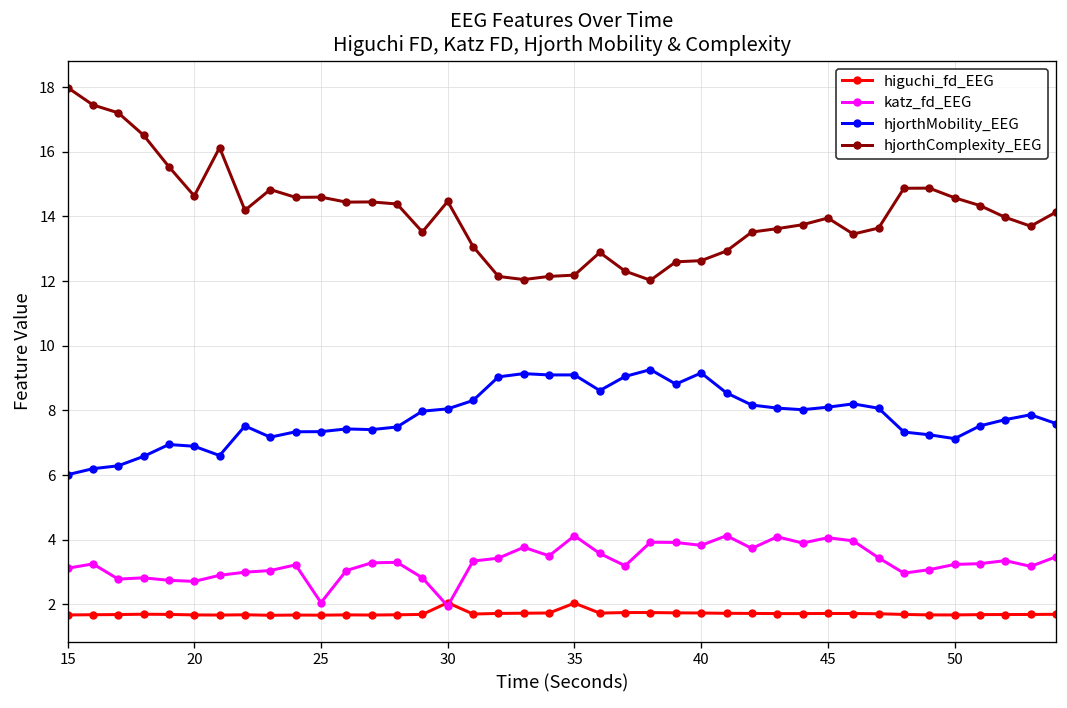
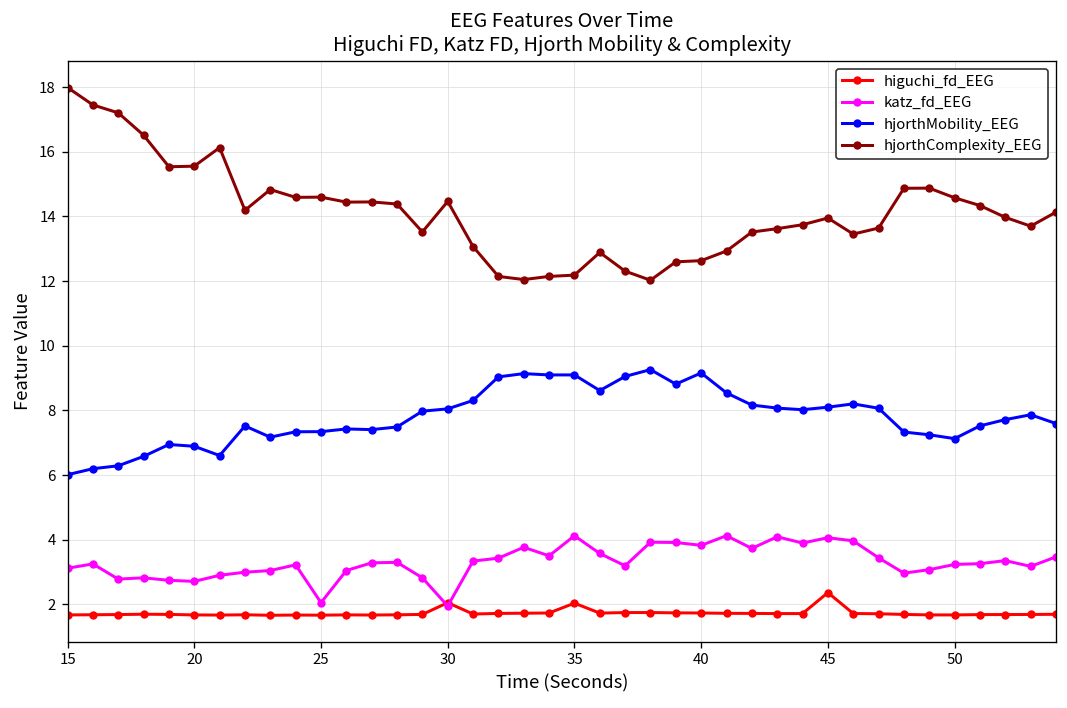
  {
    "higuchi_fd_EEG": {
      "15": 1.7,
      "20": 1.7,
      "25": 1.7,
      "30": 2.1,
      "35": 2.0,
      "40": 1.7,
-     "45": 1.7,
+     "45": 2.4,
      "50": 1.7
    },
    "katz_fd_EEG": {
      "15": 3.1,
      "20": 2.7,
      "25": 2.1,
      "30": 2.0,
      "35": 4.1,
      "40": 3.8,
      "45": 4.1,
      "50": 3.2
    },
    "hjorthMobility_EEG": {
      "15": 6.0,
      "20": 6.9,
      "25": 7.3,
      "30": 8.0,
      "35": 9.1,
      "40": 9.2,
      "45": 8.1,
      "50": 7.1
    },
    "hjorthComplexity_EEG": {
      "15": 18.0,
-     "20": 14.6,
+     "20": 15.6,
      "25": 14.6,
      "30": 14.5,
      "35": 12.2,
      "40": 12.6,
      "45": 14.0,
      "50": 14.6
    }
  }
